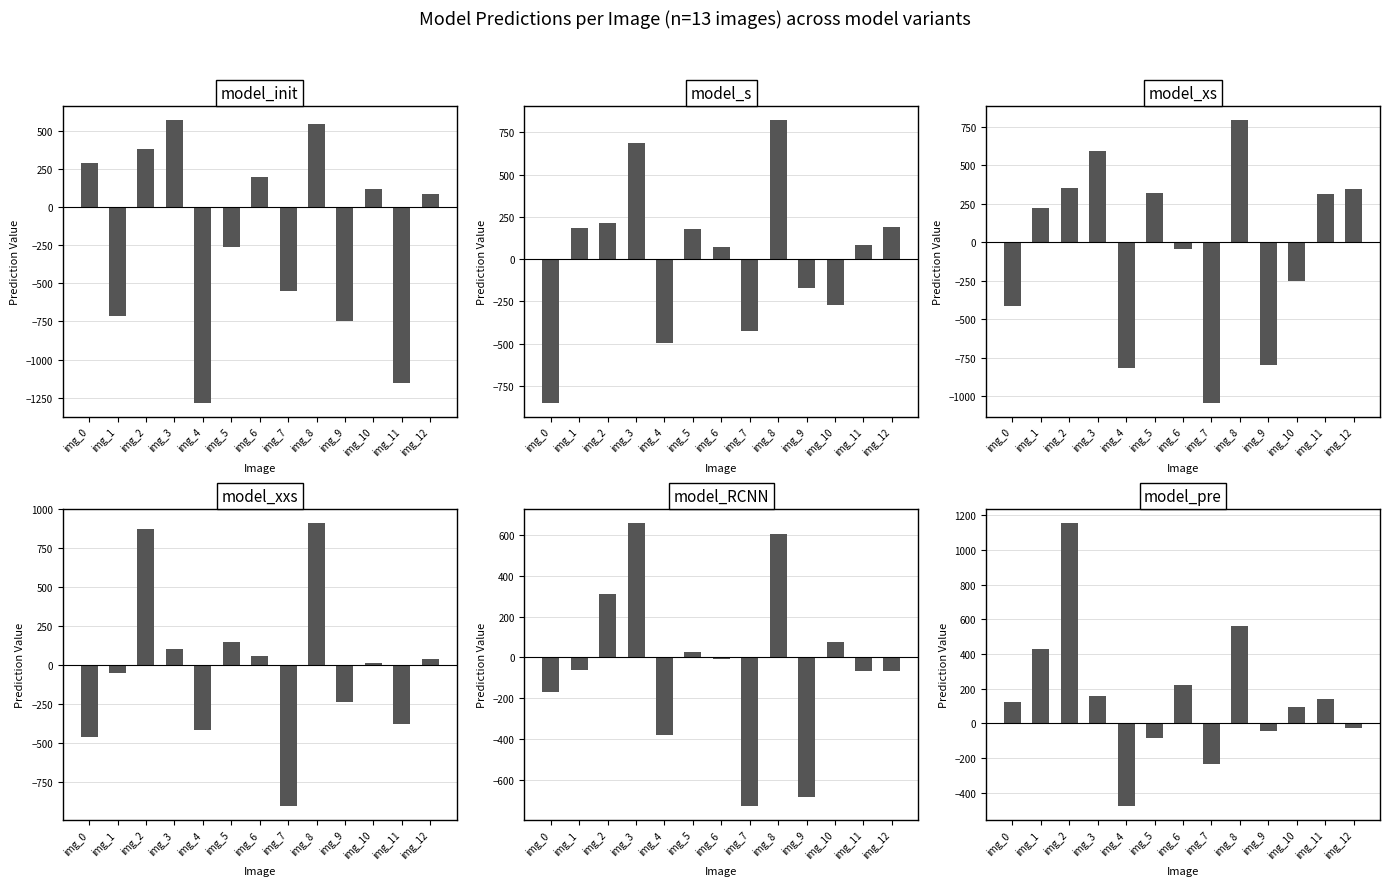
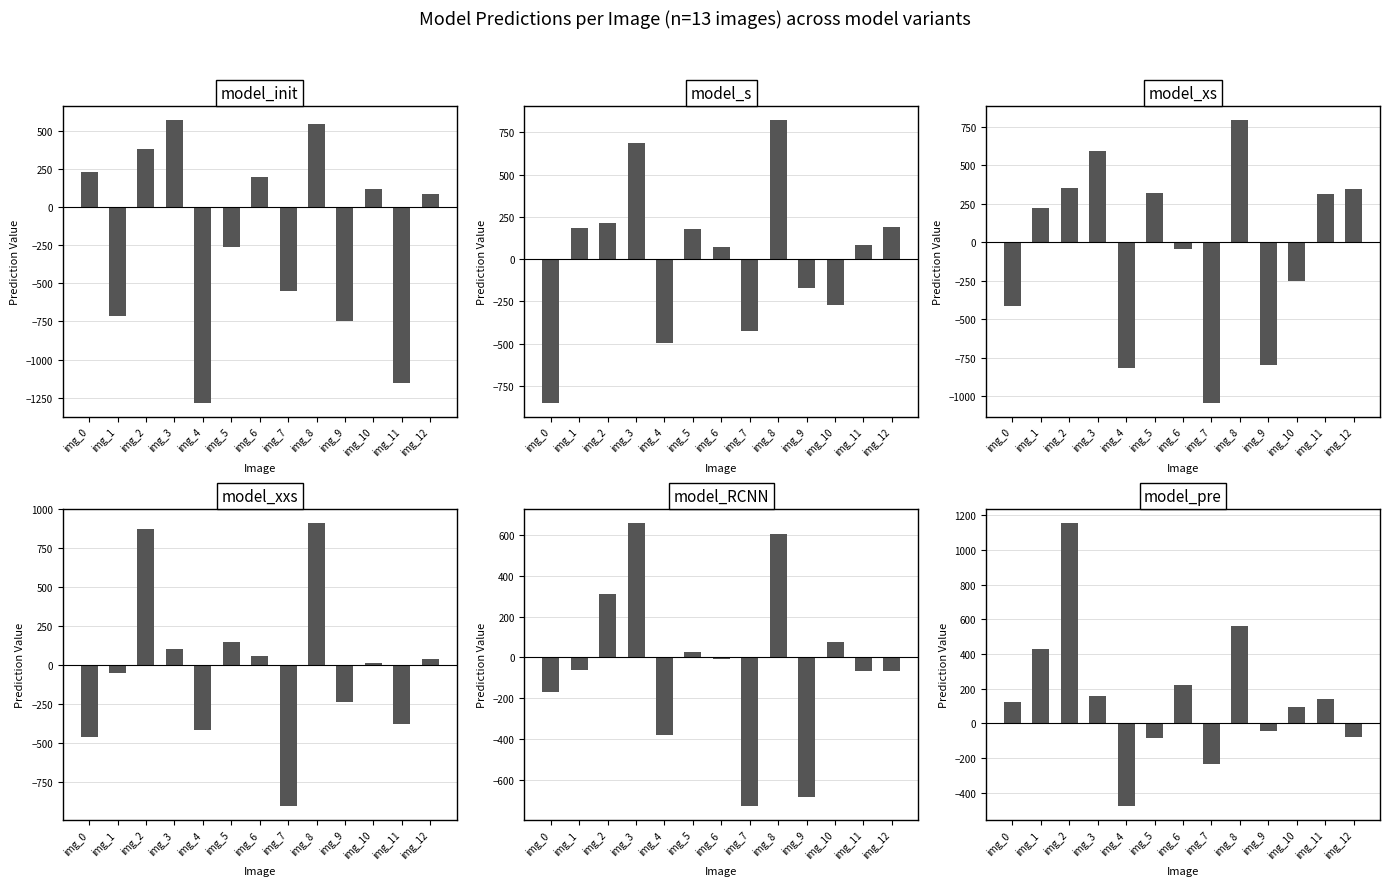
  {
    "model_init": {
-     "img_0": 290,
+     "img_0": 230,
      "img_1": -720,
      "img_2": 390,
      "img_3": 570,
      "img_4": -1280,
      "img_5": -260,
      "img_6": 200,
      "img_7": -550,
      "img_8": 540,
      "img_9": -740,
      "img_10": 120,
      "img_11": -1150,
      "img_12": 90
    },
    "model_s": {
      "img_0": -850,
      "img_1": 180,
      "img_2": 220,
      "img_3": 690,
      "img_4": -490,
      "img_5": 180,
      "img_6": 70,
      "img_7": -420,
      "img_8": 820,
      "img_9": -170,
      "img_10": -270,
      "img_11": 80,
      "img_12": 190
    },
    "model_xs": {
      "img_0": -410,
      "img_1": 230,
      "img_2": 360,
      "img_3": 590,
      "img_4": -820,
      "img_5": 320,
      "img_6": -40,
      "img_7": -1040,
      "img_8": 790,
      "img_9": -800,
      "img_10": -250,
      "img_11": 320,
      "img_12": 340
    },
    "model_xxs": {
      "img_0": -460,
      "img_1": -50,
      "img_2": 880,
      "img_3": 100,
      "img_4": -420,
      "img_5": 150,
      "img_6": 60,
      "img_7": -900,
      "img_8": 910,
      "img_9": -230,
      "img_11": -370,
      "img_12": 40
    },
    "model_RCNN": {
      "img_0": -170,
      "img_1": -60,
      "img_2": 310,
      "img_3": 660,
      "img_4": -380,
      "img_5": 30,
      "img_7": -730,
      "img_8": 610,
      "img_9": -690,
      "img_10": 70,
      "img_11": -70,
      "img_12": -70
    },
    "model_pre": {
      "img_0": 120,
      "img_1": 430,
      "img_2": 1150,
      "img_3": 160,
      "img_4": -480,
      "img_5": -80,
      "img_6": 220,
      "img_7": -240,
      "img_8": 560,
      "img_9": -50,
      "img_10": 90,
      "img_11": 140,
-     "img_12": -30
+     "img_12": -80
    }
  }
